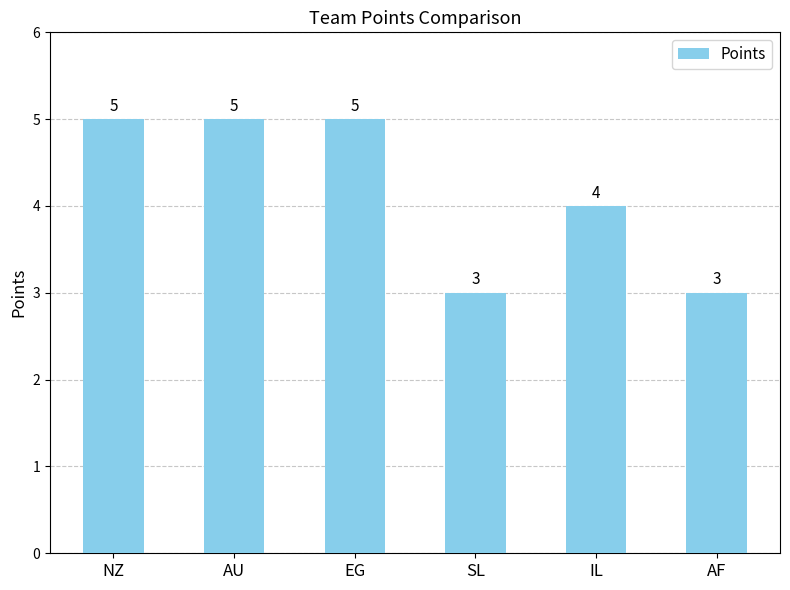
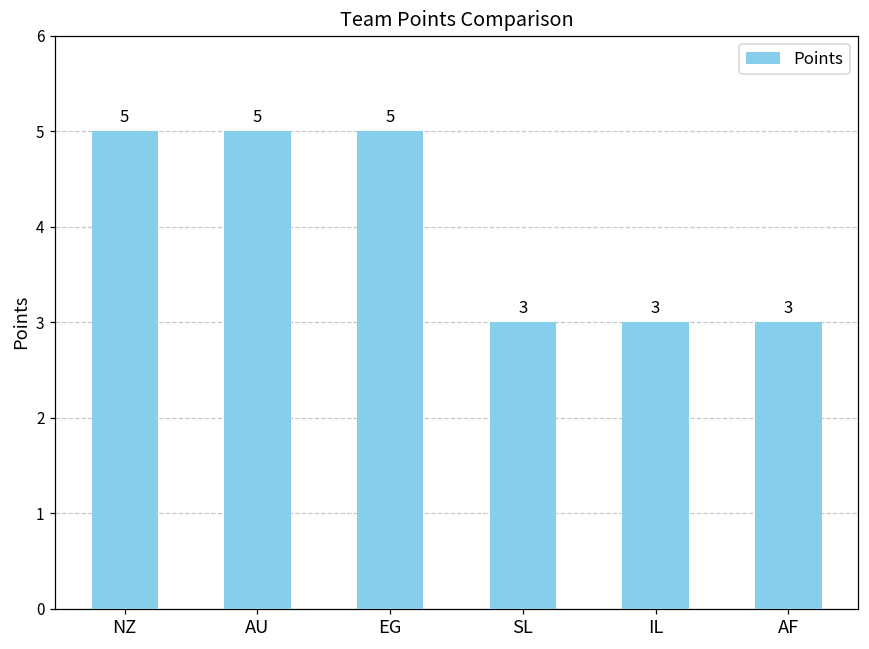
  {
    "NZ": 5,
    "AU": 5,
    "EG": 5,
    "SL": 3,
-   "IL": 4,
+   "IL": 3,
    "AF": 3
  }
